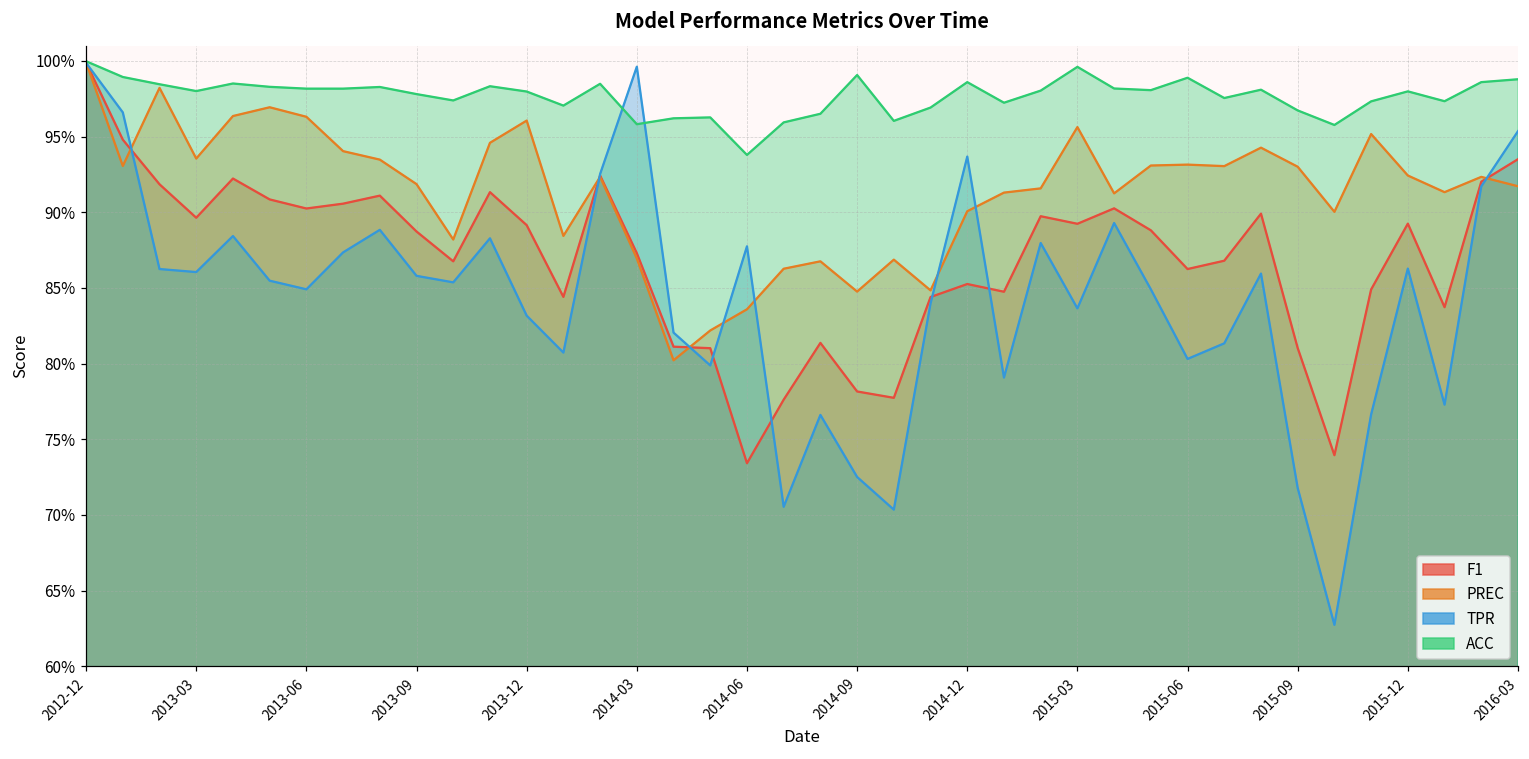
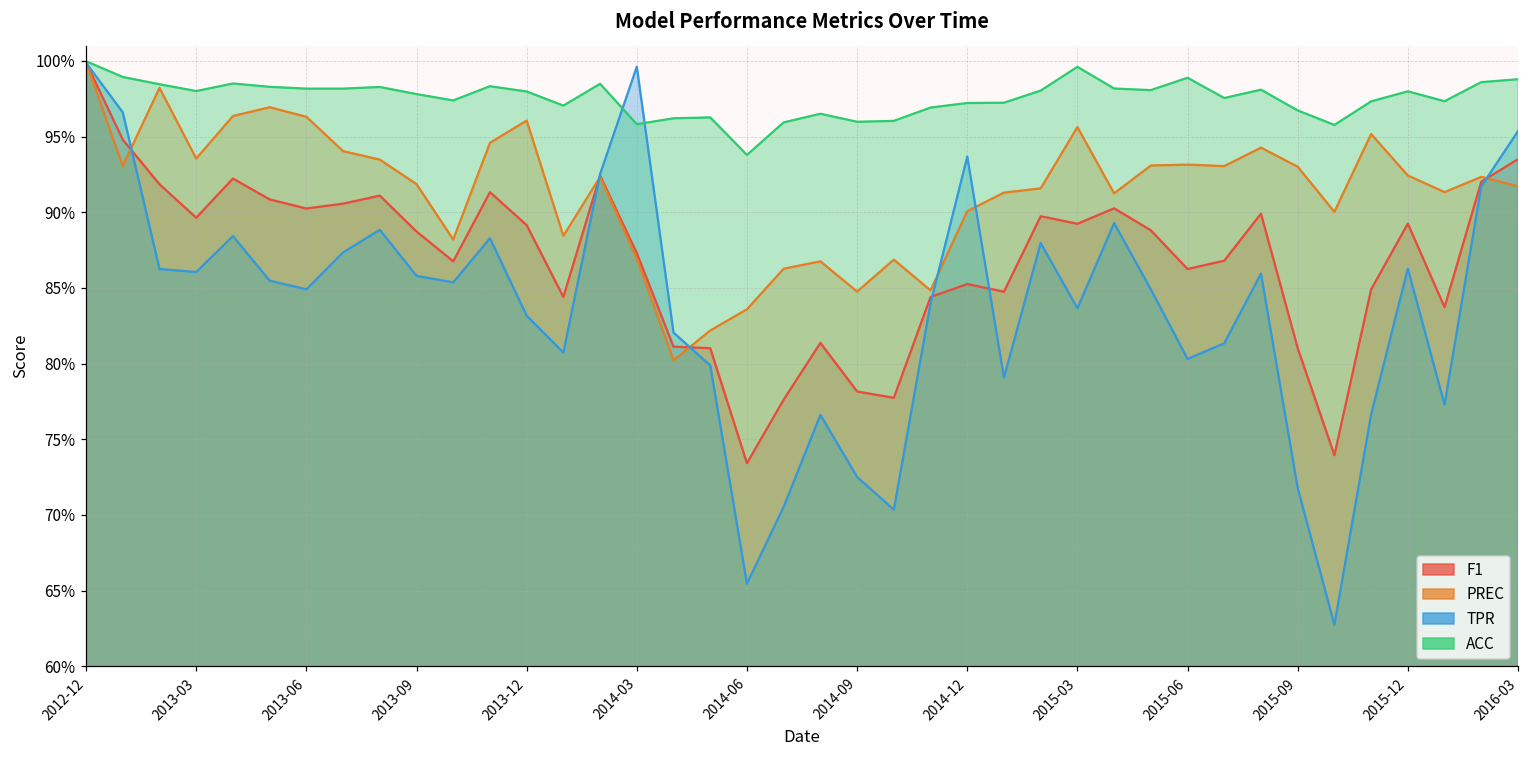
  {
    "TPR": {
      "2013-03": "86.1%",
      "2013-06": "84.9%",
      "2013-09": "85.8%",
      "2013-12": "83.2%",
      "2014-03": "99.6%",
-     "2014-06": "87.8%",
+     "2014-06": "65.5%",
      "2014-09": "72.5%",
      "2014-12": "93.7%",
      "2015-03": "83.7%",
      "2015-06": "80.3%",
      "2015-09": "71.8%",
      "2015-12": "86.3%",
      "2016-03": "95.4%"
    },
    "ACC": {
      "2013-03": "98.0%",
      "2013-06": "98.2%",
      "2013-09": "97.8%",
      "2013-12": "98.0%",
      "2014-03": "95.8%",
      "2014-06": "93.8%",
-     "2014-09": "99.1%",
-     "2014-12": "98.6%",
+     "2014-09": "96.0%",
+     "2014-12": "97.2%",
      "2015-03": "99.6%",
      "2015-06": "98.9%",
      "2015-09": "96.7%",
      "2015-12": "98.0%",
      "2016-03": "98.8%"
    }
  }
